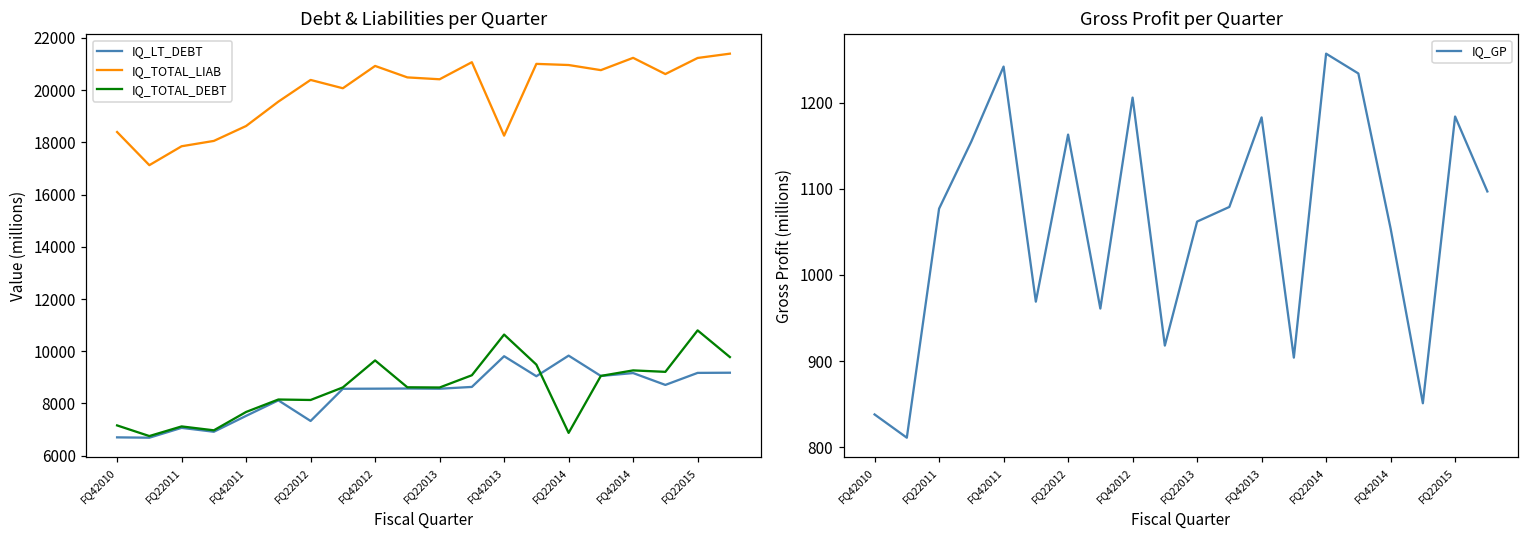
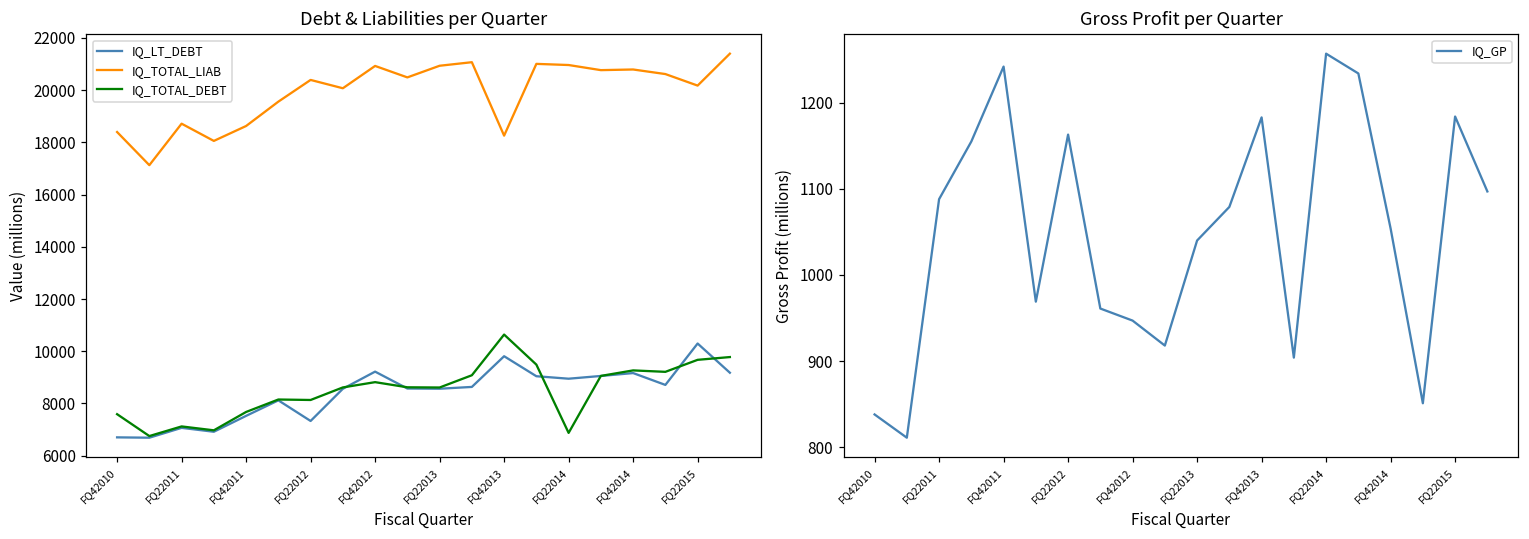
  {
    "Debt & Liabilities per Quarter": {
      "IQ_LT_DEBT": {
        "FQ42010": 6700,
        "FQ42011": 7500,
        "FQ22012": 7300,
-       "FQ42012": 8600,
+       "FQ42012": 9200,
        "FQ42013": 9800,
-       "FQ22014": 9800,
-       "FQ22015": 9200
+       "FQ22014": 8900,
+       "FQ22015": 10300
      },
      "IQ_TOTAL_LIAB": {
        "FQ42010": 18400,
-       "FQ22011": 17900,
+       "FQ22011": 18700,
        "FQ42011": 18600,
        "FQ22012": 20400,
        "FQ42012": 20900,
-       "FQ22013": 20400,
+       "FQ22013": 20900,
        "FQ42013": 18300,
        "FQ22014": 21000,
-       "FQ42014": 21200,
-       "FQ22015": 21200
+       "FQ42014": 20800,
+       "FQ22015": 20200
      },
      "IQ_TOTAL_DEBT": {
-       "FQ42010": 7200,
+       "FQ42010": 7600,
        "FQ42011": 7700,
        "FQ22012": 8100,
-       "FQ42012": 9600,
+       "FQ42012": 8800,
        "FQ42013": 10600,
        "FQ22014": 6900,
-       "FQ22015": 10800
+       "FQ22015": 9700
      }
    },
    "Gross Profit per Quarter": {
      "FQ42010": 840,
-     "FQ22011": 1080,
+     "FQ22011": 1090,
      "FQ42011": 1240,
      "FQ22012": 1160,
-     "FQ42012": 1210,
-     "FQ22013": 1060,
+     "FQ42012": 950,
+     "FQ22013": 1040,
      "FQ42013": 1180,
      "FQ22014": 1260,
      "FQ42014": 1050,
      "FQ22015": 1180
    }
  }
